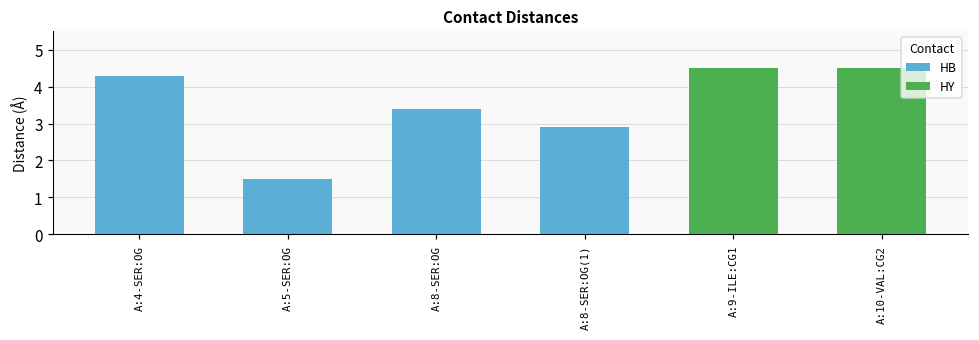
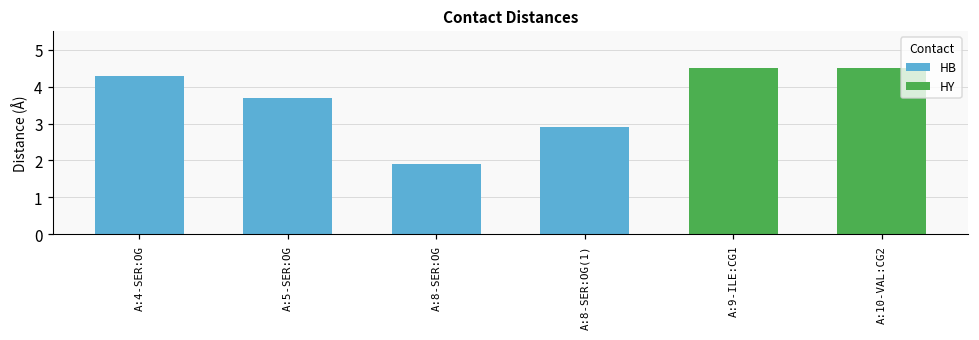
  {
    "A:4-SER:OG": 4.3,
-   "A:5-SER:OG": 1.5,
-   "A:8-SER:OG": 3.4,
+   "A:5-SER:OG": 3.7,
+   "A:8-SER:OG": 1.9,
    "A:8-SER:OG(1)": 2.9,
    "A:9-ILE:CG1": 4.5,
    "A:10-VAL:CG2": 4.5
  }
